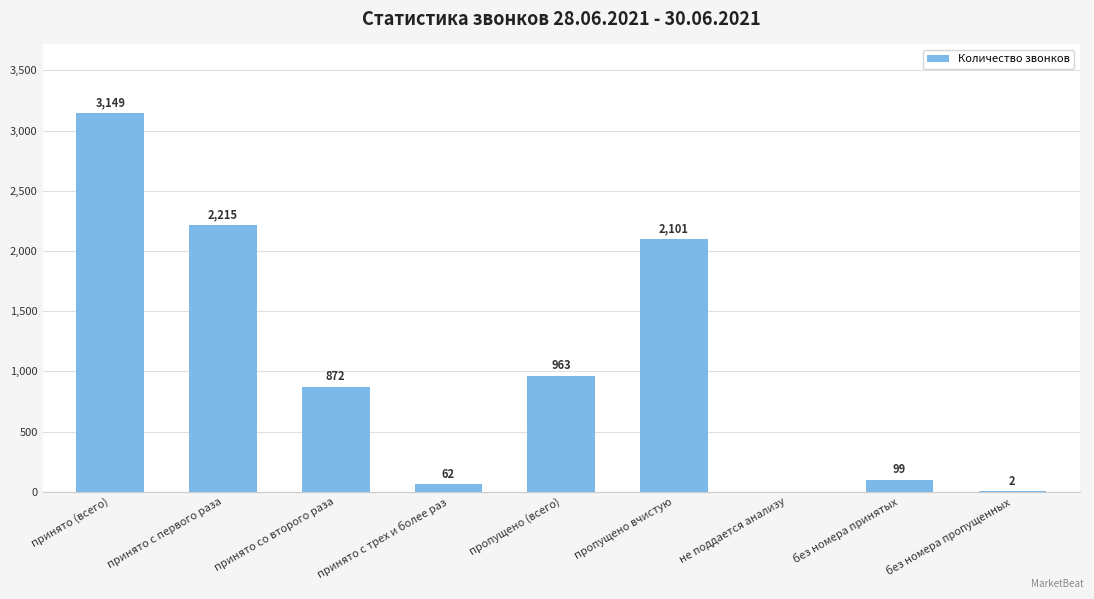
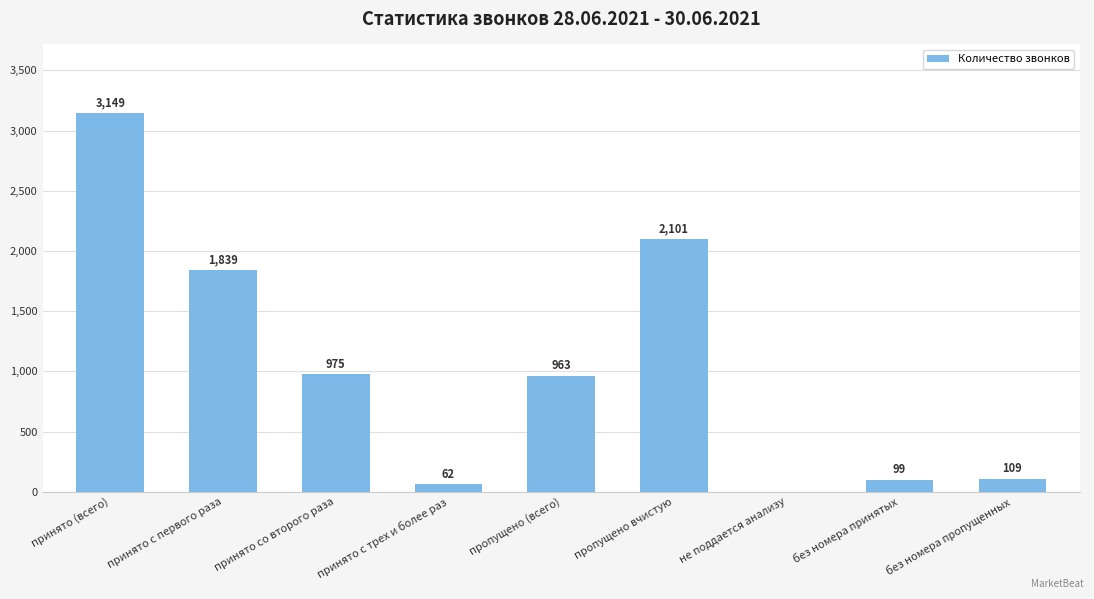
  {
    "принято (всего)": "3,149",
-   "принято с первого раза": "2,215",
-   "принято со второго раза": "872",
+   "принято с первого раза": "1,839",
+   "принято со второго раза": "975",
    "принято с трех и более раз": "62",
    "пропущено (всего)": "963",
    "пропущено вчистую": "2,101",
    "без номера принятых": "99",
-   "без номера пропущенных": "2"
+   "без номера пропущенных": "109"
  }
